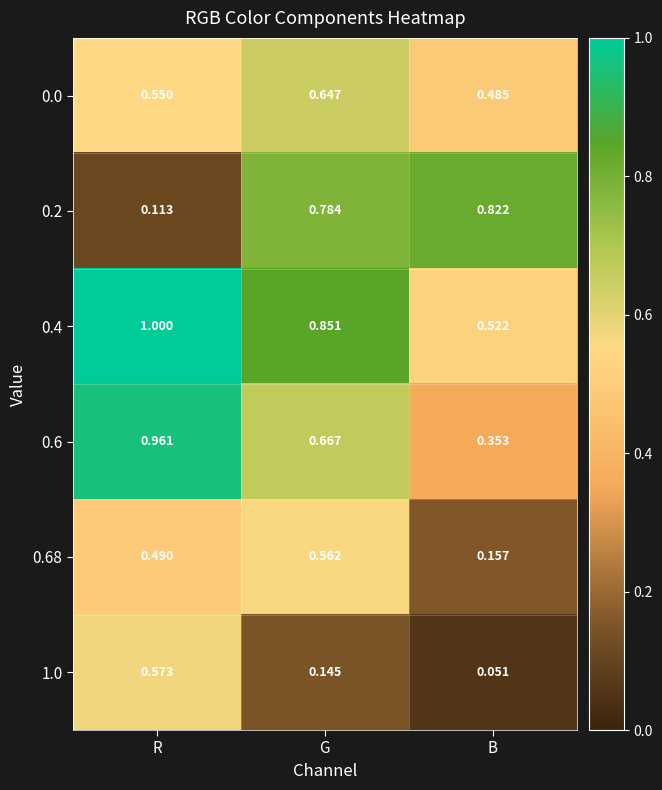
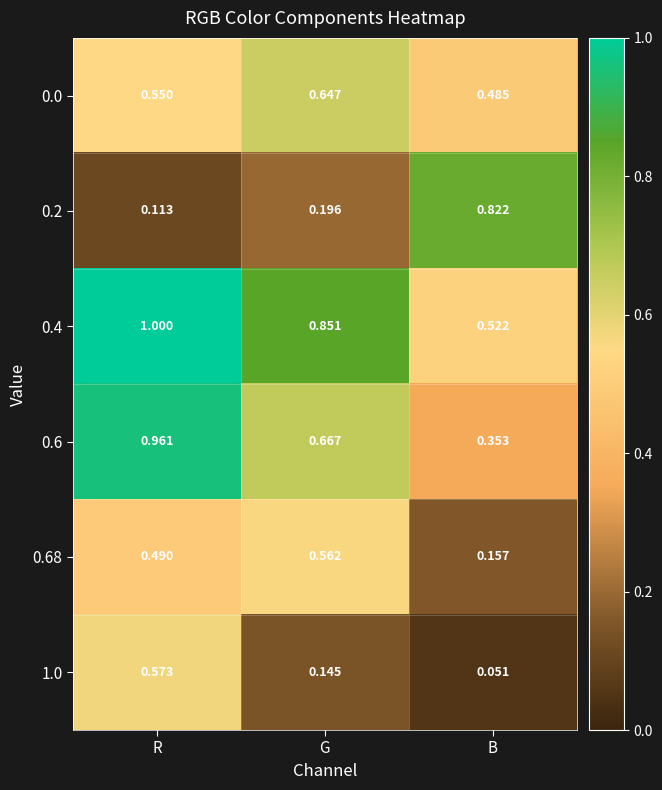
  {
    "0.0": {
      "R": 0.550,
      "G": 0.647,
      "B": 0.485
    },
    "0.2": {
      "R": 0.113,
-     "G": 0.784,
+     "G": 0.196,
      "B": 0.822
    },
    "0.4": {
      "R": 1.000,
      "G": 0.851,
      "B": 0.522
    },
    "0.6": {
      "R": 0.961,
      "G": 0.667,
      "B": 0.353
    },
    "0.68": {
      "R": 0.490,
      "G": 0.562,
      "B": 0.157
    },
    "1.0": {
      "R": 0.573,
      "G": 0.145,
      "B": 0.051
    }
  }
